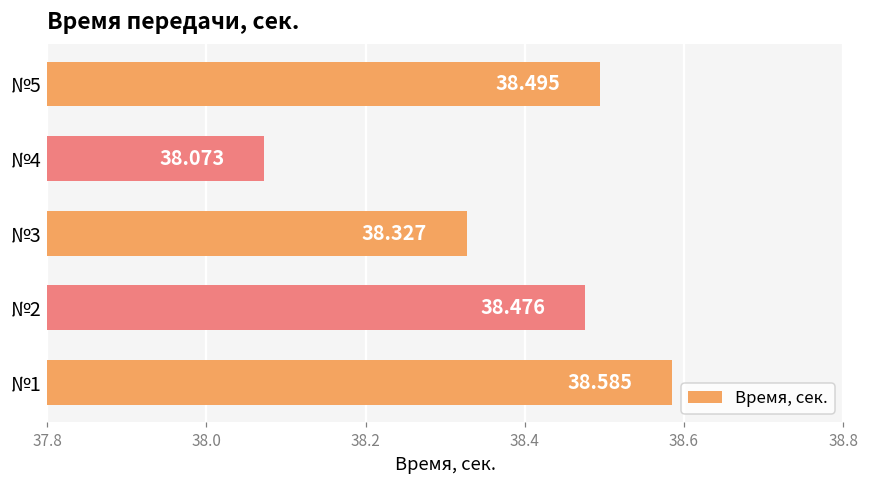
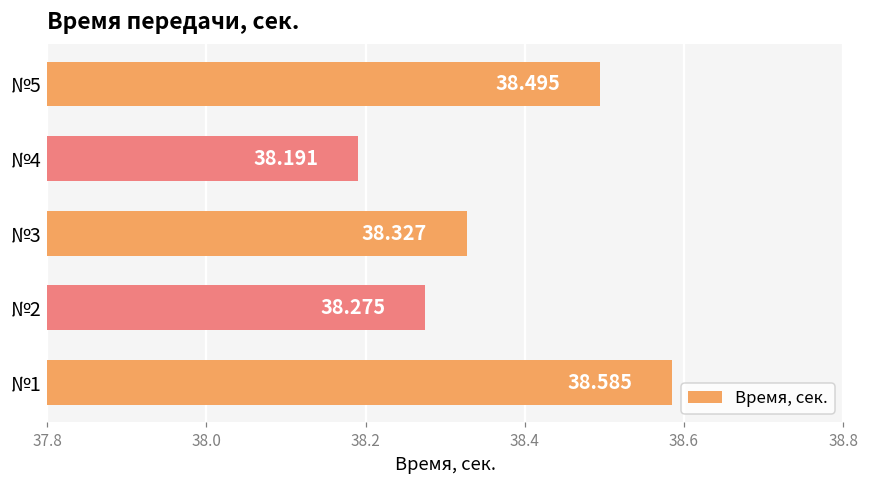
  {
    "№5": 38.495,
-   "№4": 38.073,
+   "№4": 38.191,
    "№3": 38.327,
-   "№2": 38.476,
+   "№2": 38.275,
    "№1": 38.585
  }
